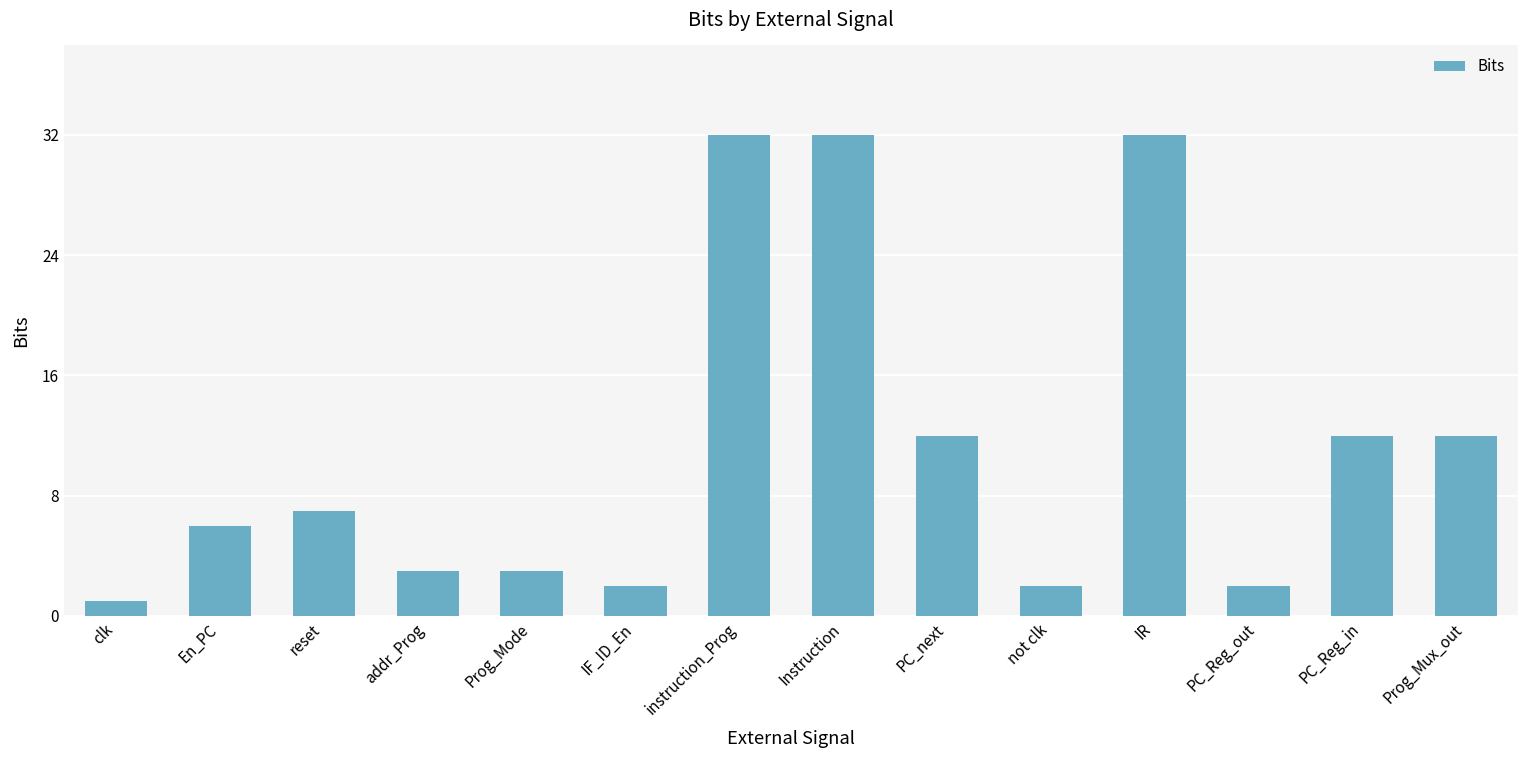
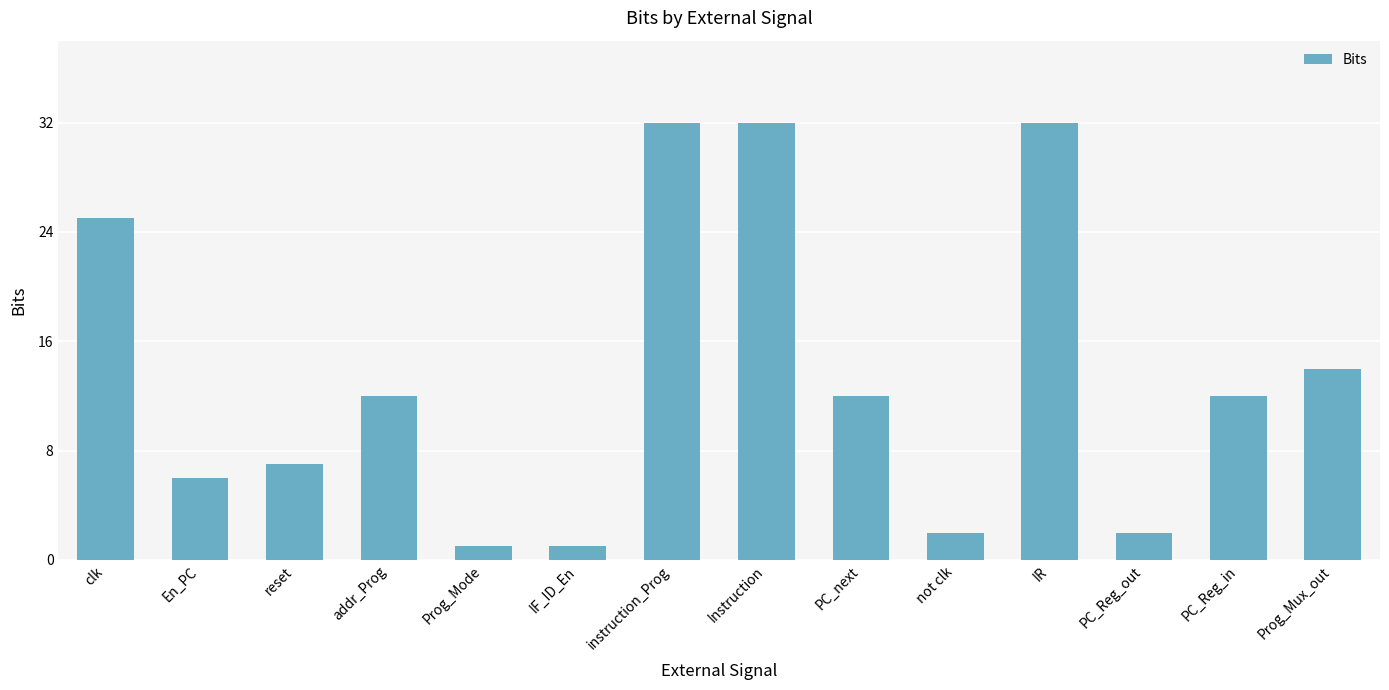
  {
-   "clk": 1,
+   "clk": 25,
    "En_PC": 6,
    "reset": 7,
-   "addr_Prog": 3,
-   "Prog_Mode": 3,
-   "IF_ID_En": 2,
+   "addr_Prog": 12,
+   "Prog_Mode": 1,
+   "IF_ID_En": 1,
    "instruction_Prog": 32,
    "Instruction": 32,
    "PC_next": 12,
    "not clk": 2,
    "IR": 32,
    "PC_Reg_out": 2,
    "PC_Reg_in": 12,
-   "Prog_Mux_out": 12
+   "Prog_Mux_out": 14
  }
